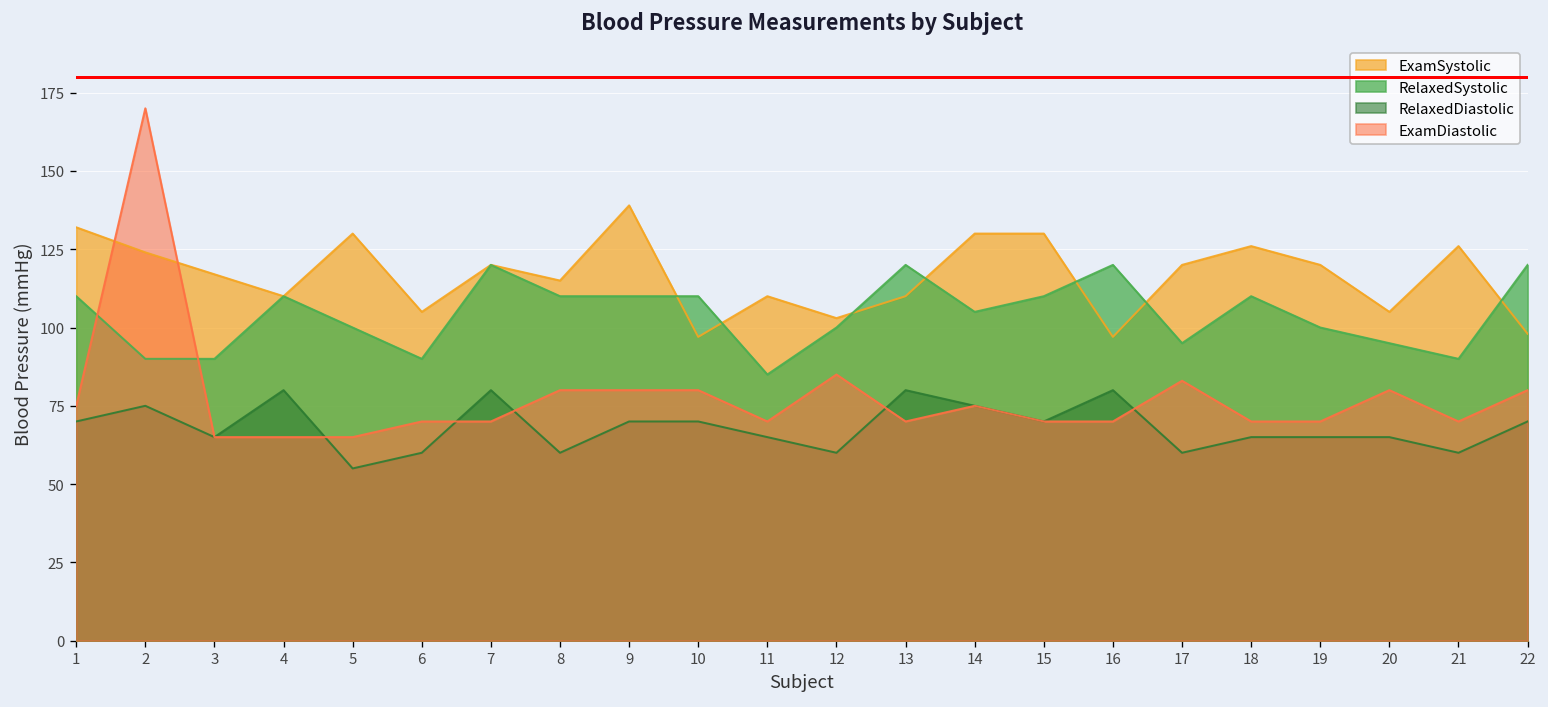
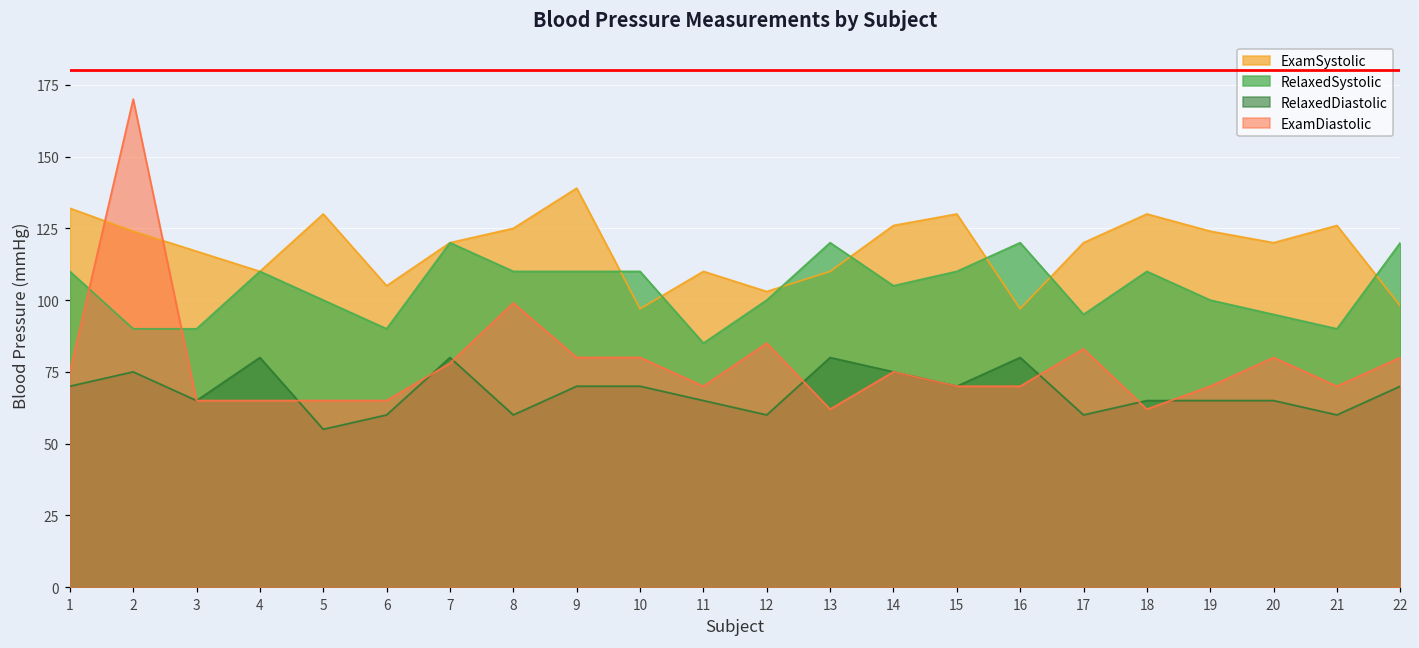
  {
    "ExamSystolic": {
      "1": 132,
      "2": 124,
      "3": 117,
      "5": 130,
      "6": 105,
-     "8": 115,
+     "8": 125,
      "9": 139,
      "10": 97,
      "11": 110,
      "12": 103,
      "13": 110,
-     "14": 130,
+     "14": 126,
      "15": 130,
      "16": 97,
      "17": 120,
-     "18": 126,
-     "19": 120,
-     "20": 105,
+     "18": 130,
+     "19": 124,
+     "20": 120,
      "21": 126,
      "22": 98
    },
    "ExamDiastolic": {
      "1": 75,
      "2": 170,
      "4": 65,
      "5": 65,
-     "6": 70,
-     "7": 70,
-     "8": 80,
+     "6": 65,
+     "7": 78,
+     "8": 99,
      "9": 80,
      "10": 80,
      "11": 70,
      "12": 85,
-     "13": 70,
+     "13": 62,
      "16": 70,
      "17": 83,
-     "18": 70,
+     "18": 62,
      "19": 70,
      "20": 80,
      "21": 70,
      "22": 80
    }
  }
